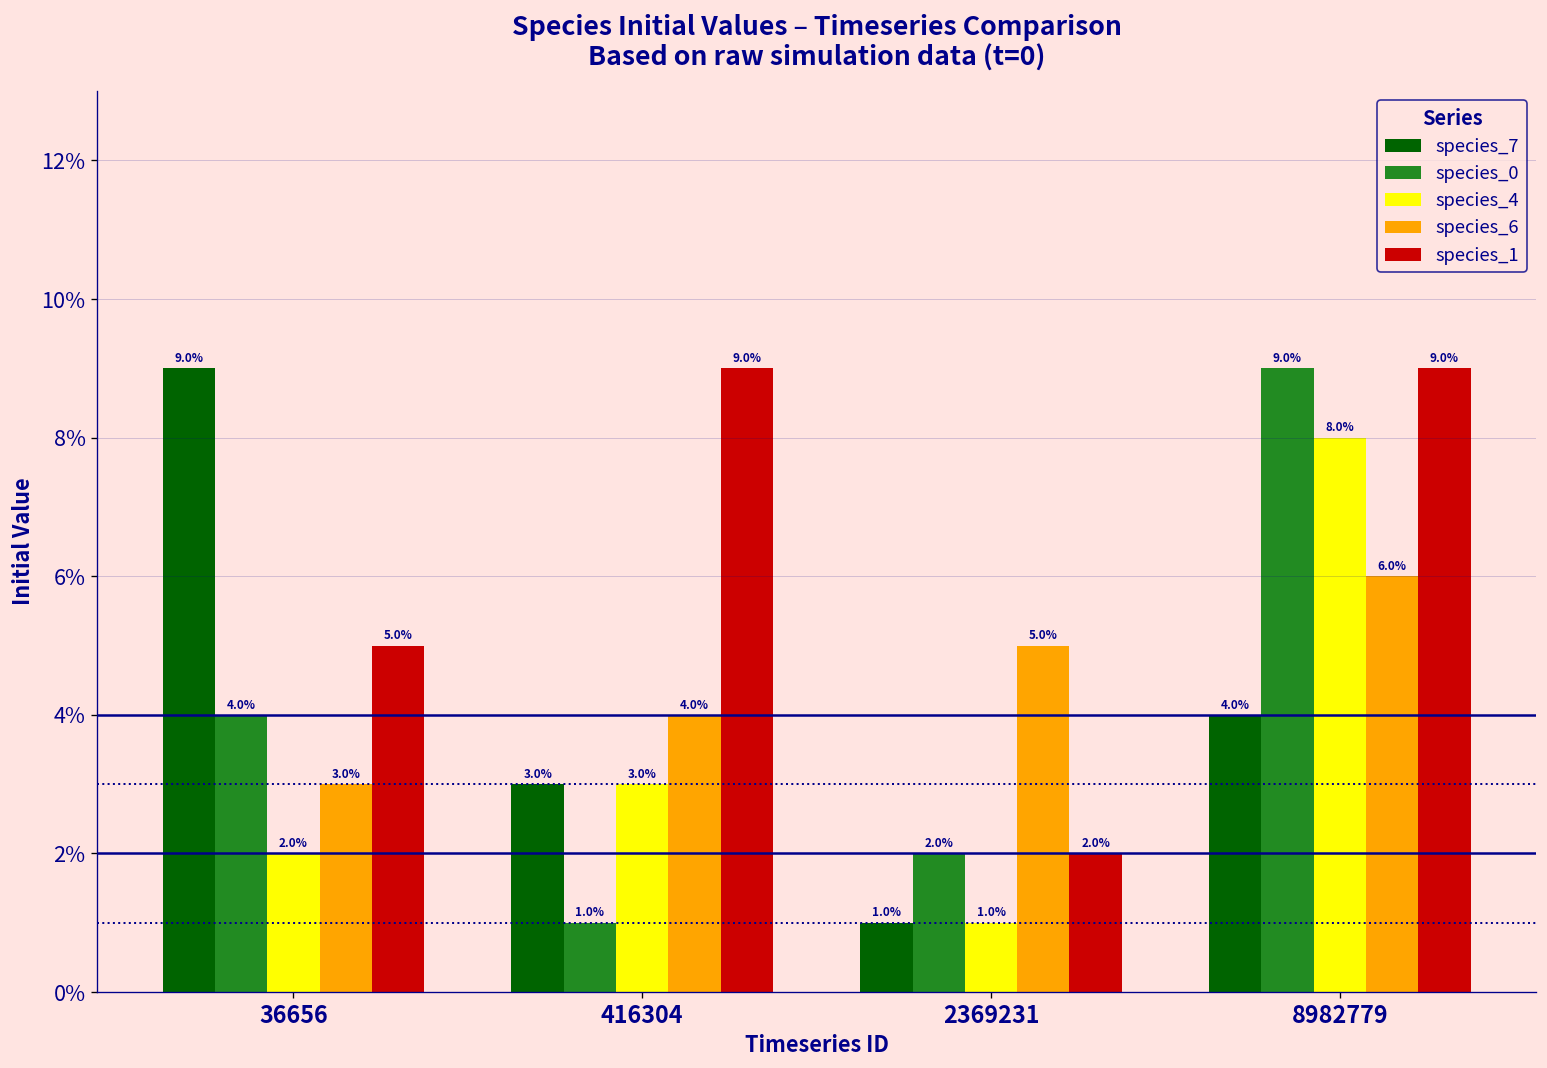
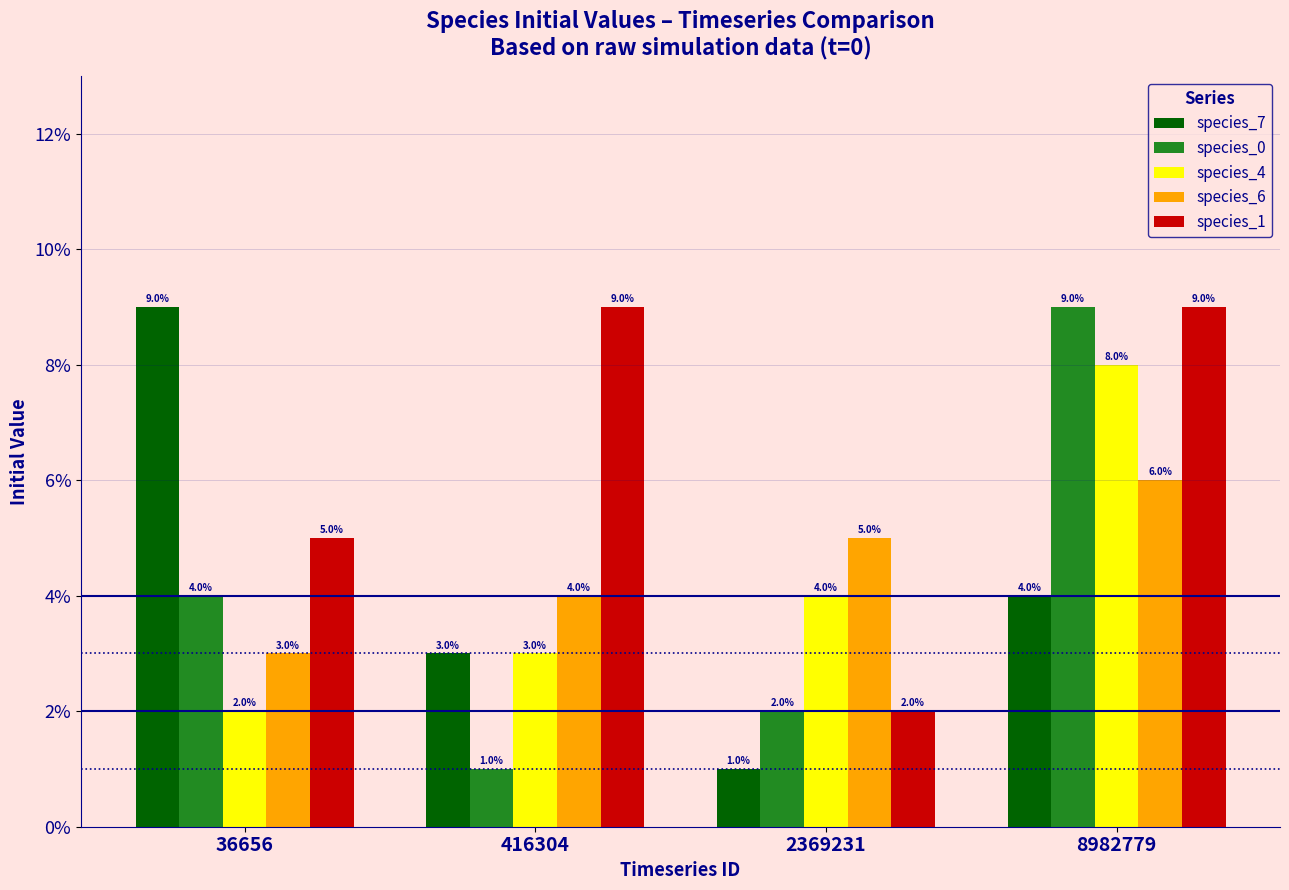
  {
    "species_7": {
      "36656": "9.0%",
      "416304": "3.0%",
      "2369231": "1.0%",
      "8982779": "4.0%"
    },
    "species_0": {
      "36656": "4.0%",
      "416304": "1.0%",
      "2369231": "2.0%",
      "8982779": "9.0%"
    },
    "species_4": {
      "36656": "2.0%",
      "416304": "3.0%",
-     "2369231": "1.0%",
+     "2369231": "4.0%",
      "8982779": "8.0%"
    },
    "species_6": {
      "36656": "3.0%",
      "416304": "4.0%",
      "2369231": "5.0%",
      "8982779": "6.0%"
    },
    "species_1": {
      "36656": "5.0%",
      "416304": "9.0%",
      "2369231": "2.0%",
      "8982779": "9.0%"
    }
  }
